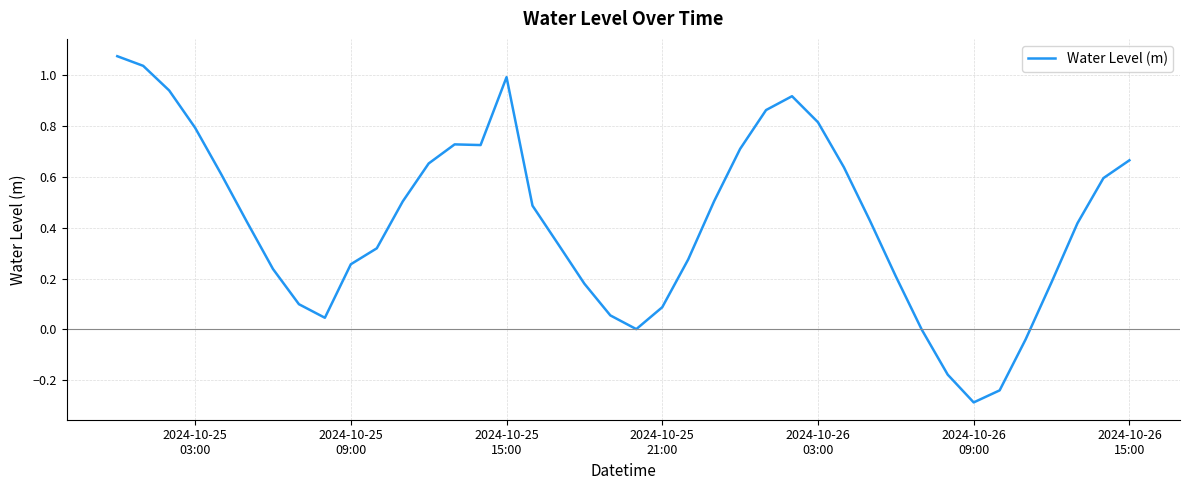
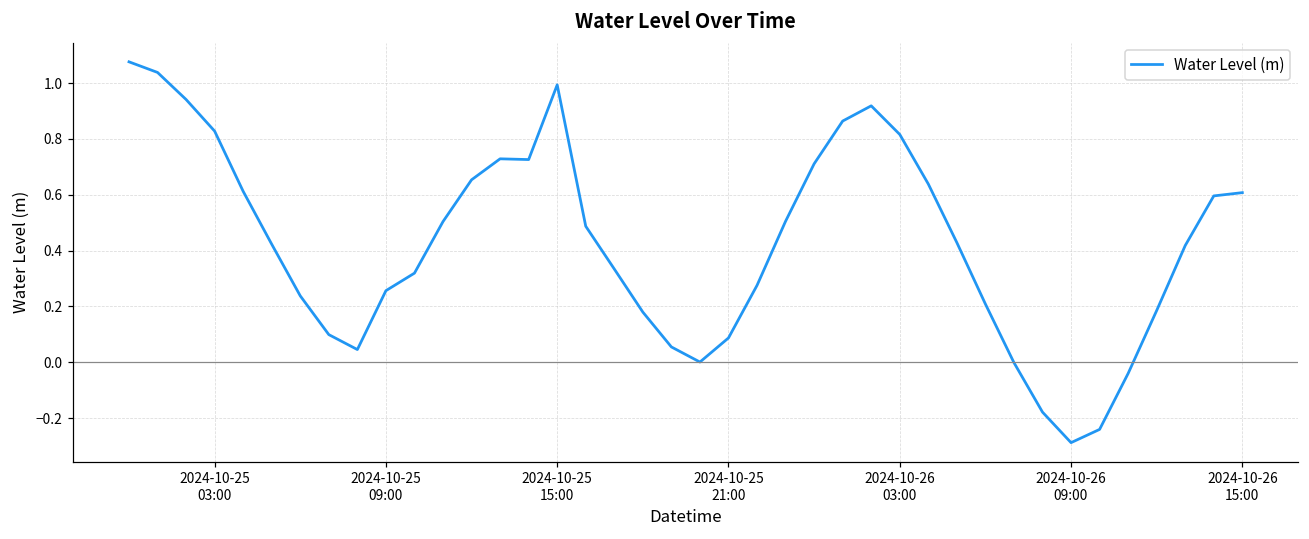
  {
-   "2024-10-25 03:00": 0.79,
+   "2024-10-25 03:00": 0.83,
    "2024-10-25 09:00": 0.26,
    "2024-10-25 15:00": 0.99,
    "2024-10-25 21:00": 0.09,
    "2024-10-26 03:00": 0.82,
    "2024-10-26 09:00": -0.29,
-   "2024-10-26 15:00": 0.67
+   "2024-10-26 15:00": 0.61
  }
